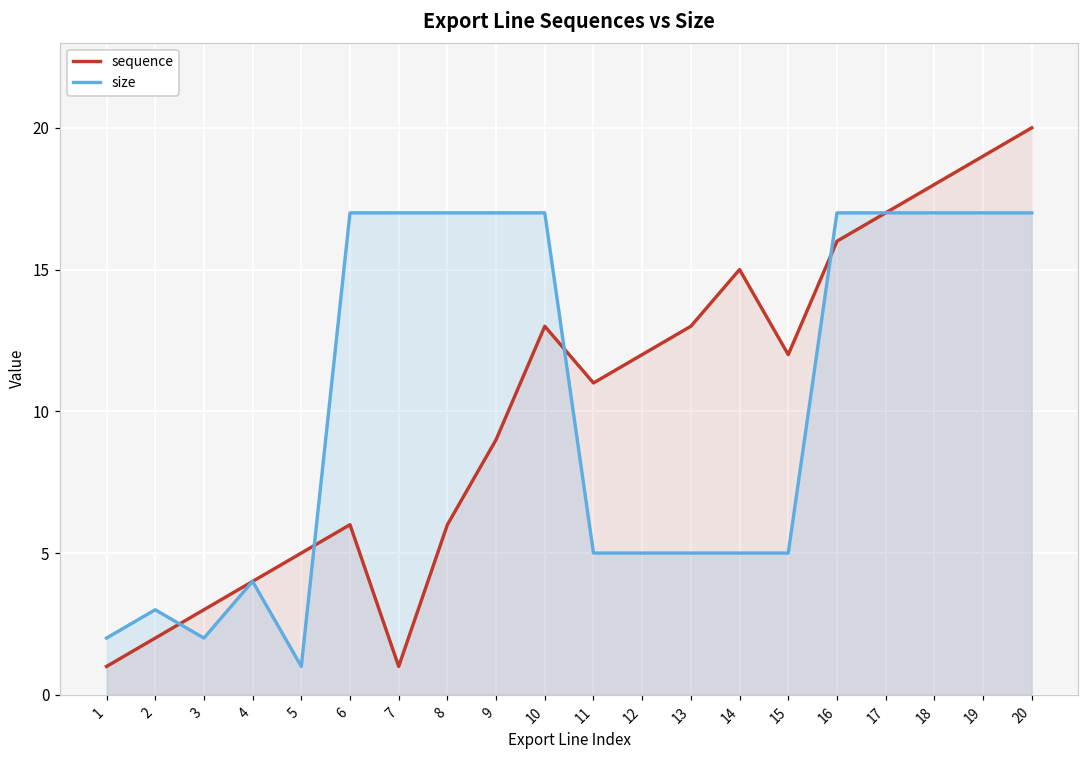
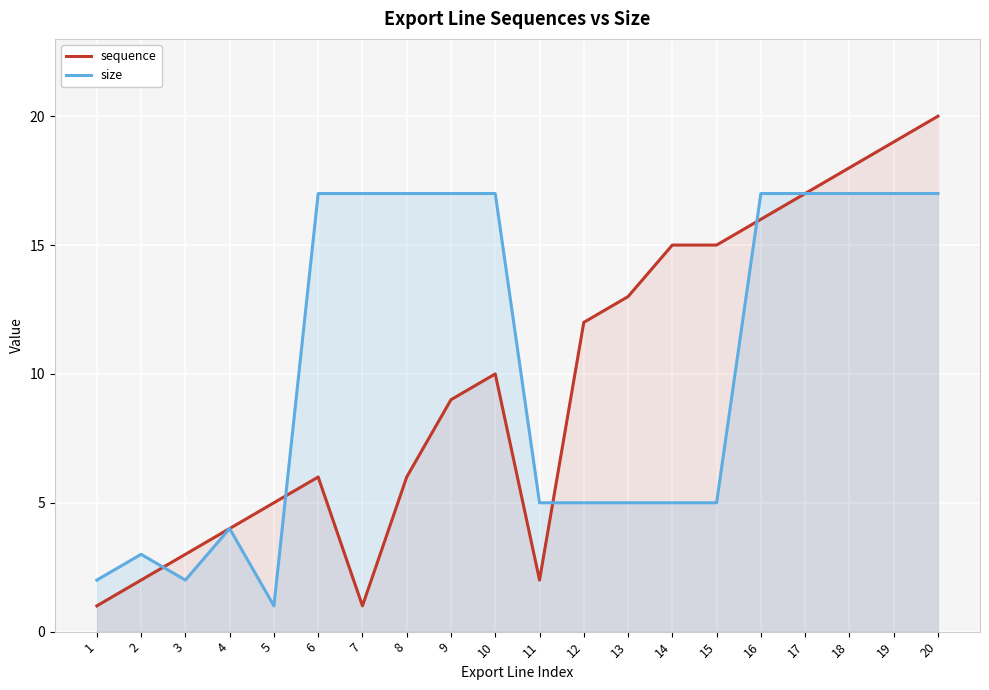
  {
    "sequence": {
      "1": 1,
      "2": 2,
      "3": 3,
      "5": 5,
      "6": 6,
      "7": 1,
      "8": 6,
      "9": 9,
-     "10": 13,
-     "11": 11,
+     "10": 10,
+     "11": 2,
      "12": 12,
      "13": 13,
      "14": 15,
-     "15": 12,
+     "15": 15,
      "16": 16,
      "18": 18,
      "19": 19,
      "20": 20
    },
    "size": {
      "1": 2,
      "2": 3,
      "3": 2,
      "5": 1,
      "6": 17,
      "7": 17,
      "8": 17,
      "9": 17,
      "10": 17,
      "11": 5,
      "12": 5,
      "13": 5,
      "14": 5,
      "15": 5,
      "16": 17,
      "18": 17,
      "19": 17,
      "20": 17
    }
  }
